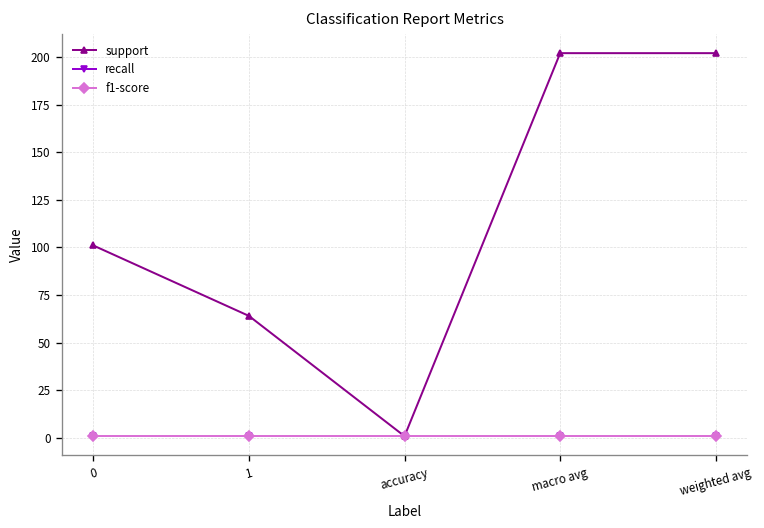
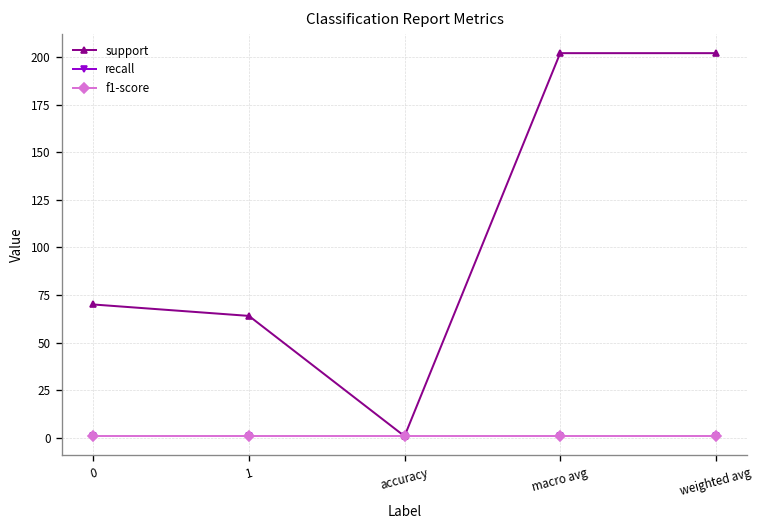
  {
    "support": {
-     "0": 101,
+     "0": 70,
      "1": 64,
      "macro avg": 202,
      "weighted avg": 202
    },
    "f1-score": {
      "0": 1,
      "1": 1,
      "macro avg": 1,
      "weighted avg": 1
    }
  }
